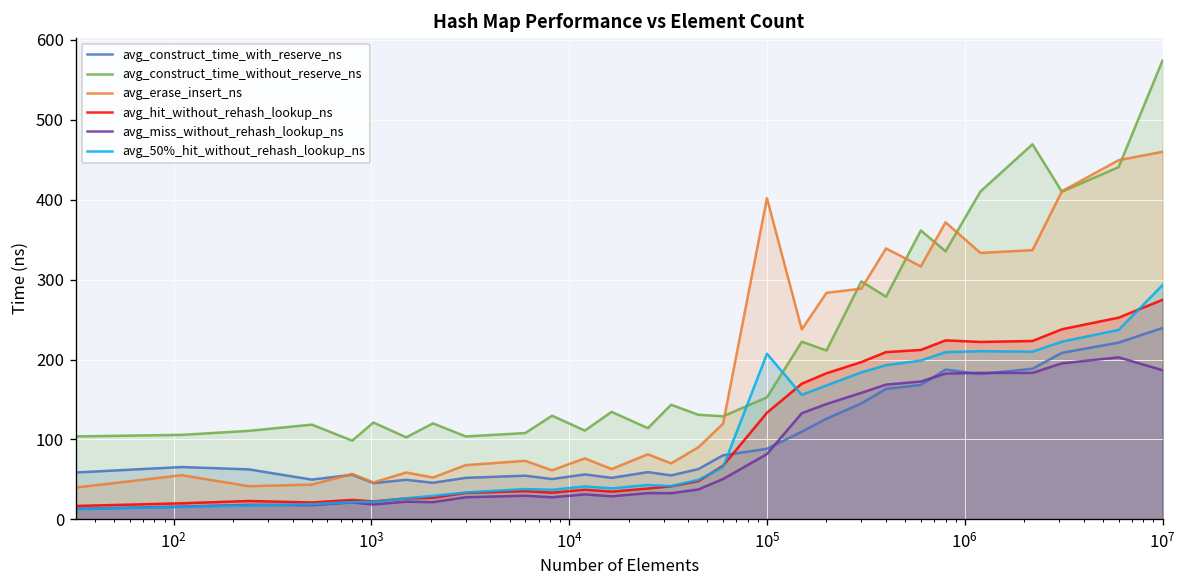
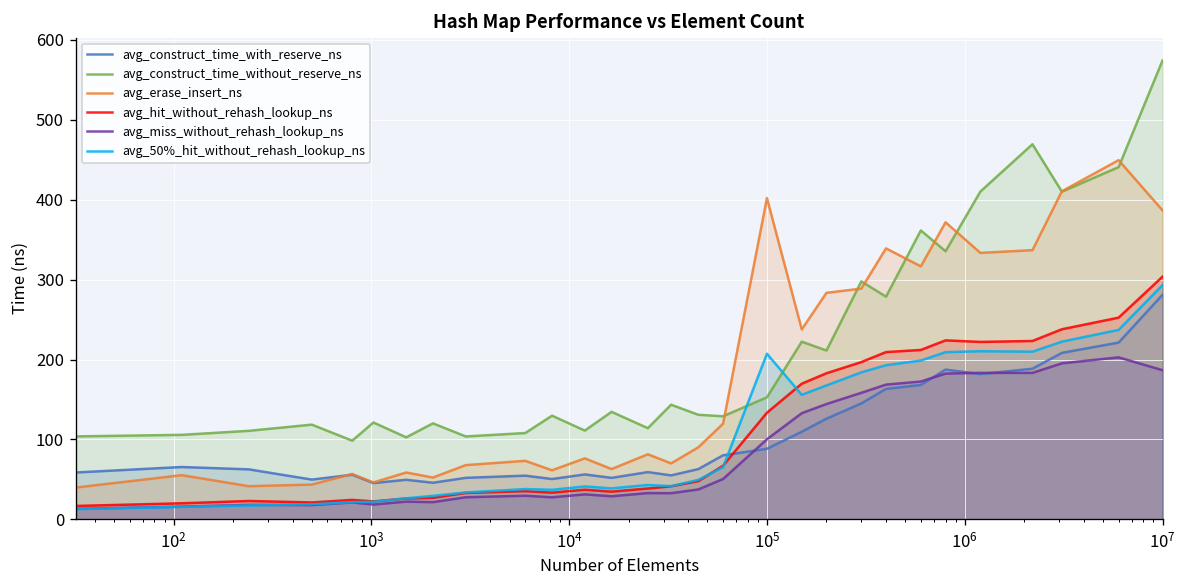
  {
    "avg_construct_time_with_reserve_ns": {
      "10^5": 90,
-     "10^7": 240
+     "10^7": 280
    },
    "avg_construct_time_without_reserve_ns": {
      "10^5": 150,
      "10^7": 570
    },
    "avg_erase_insert_ns": {
      "10^5": 400,
-     "10^7": 460
+     "10^7": 390
    },
    "avg_hit_without_rehash_lookup_ns": {
      "10^5": 130,
-     "10^7": 270
+     "10^7": 300
    },
    "avg_miss_without_rehash_lookup_ns": {
-     "10^5": 80,
+     "10^5": 100,
      "10^7": 190
    },
    "avg_50%_hit_without_rehash_lookup_ns": {
      "10^5": 210,
      "10^7": 290
    }
  }
